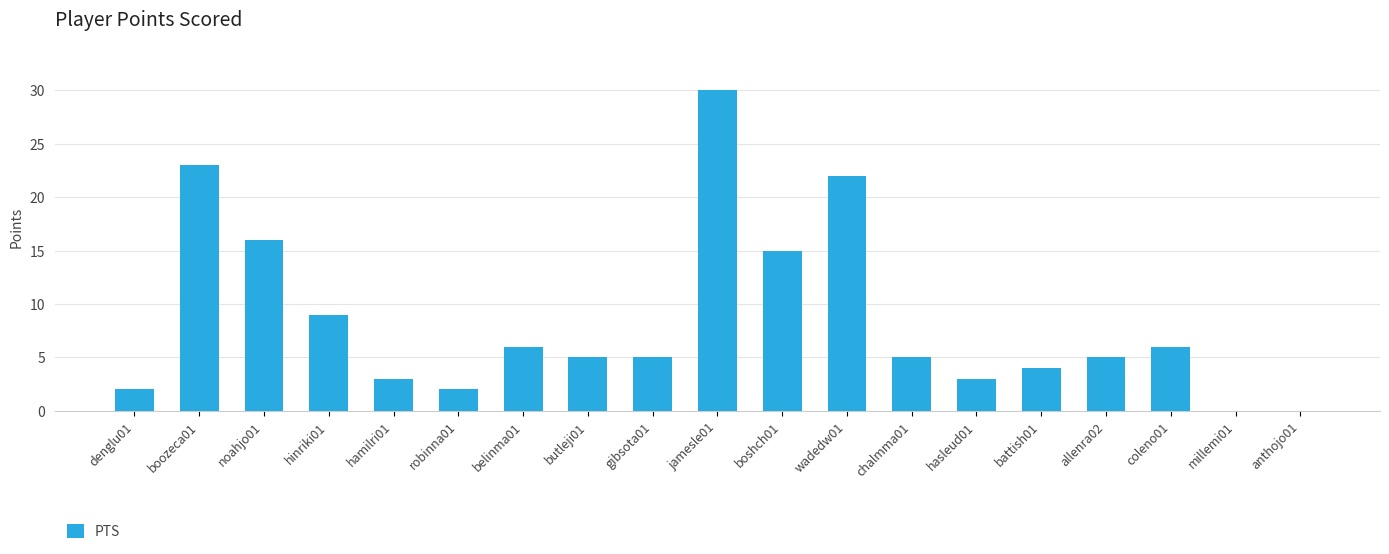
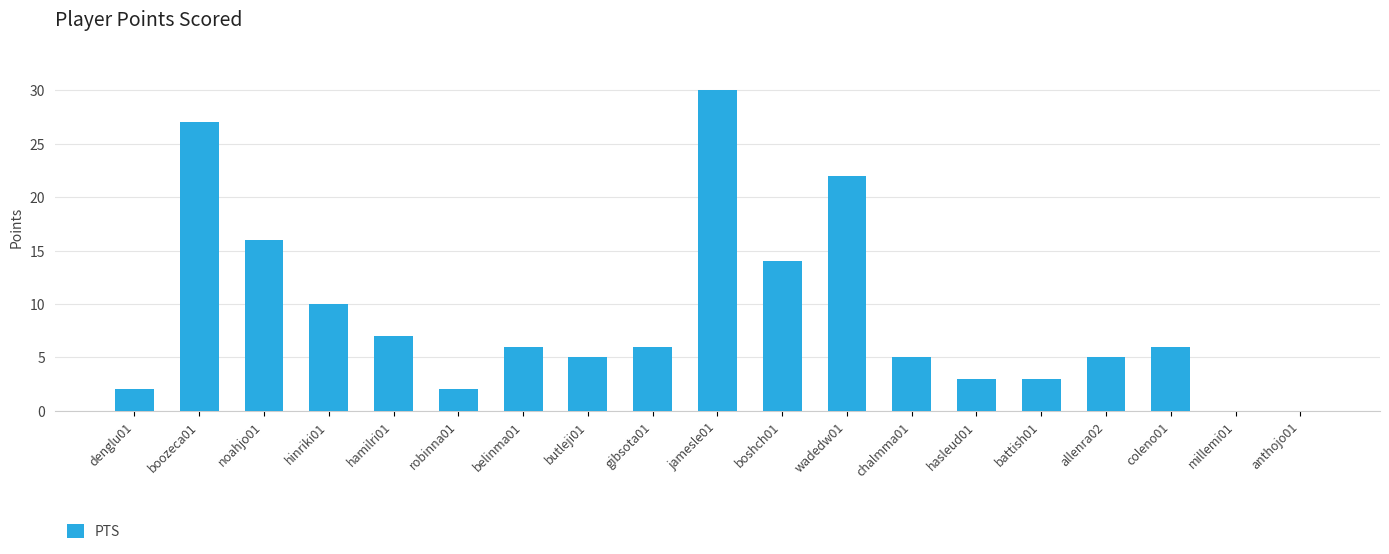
  {
    "denglu01": 2,
-   "boozeca01": 23,
+   "boozeca01": 27,
    "noahjo01": 16,
-   "hinriki01": 9,
-   "hamilri01": 3,
+   "hinriki01": 10,
+   "hamilri01": 7,
    "robinna01": 2,
    "belinma01": 6,
    "butleji01": 5,
-   "gibsota01": 5,
+   "gibsota01": 6,
    "jamesle01": 30,
-   "boshch01": 15,
+   "boshch01": 14,
    "wadedw01": 22,
    "chalmma01": 5,
    "hasleud01": 3,
-   "battish01": 4,
+   "battish01": 3,
    "allenra02": 5,
    "coleno01": 6,
    "millemi01": 0,
    "anthojo01": 0
  }
